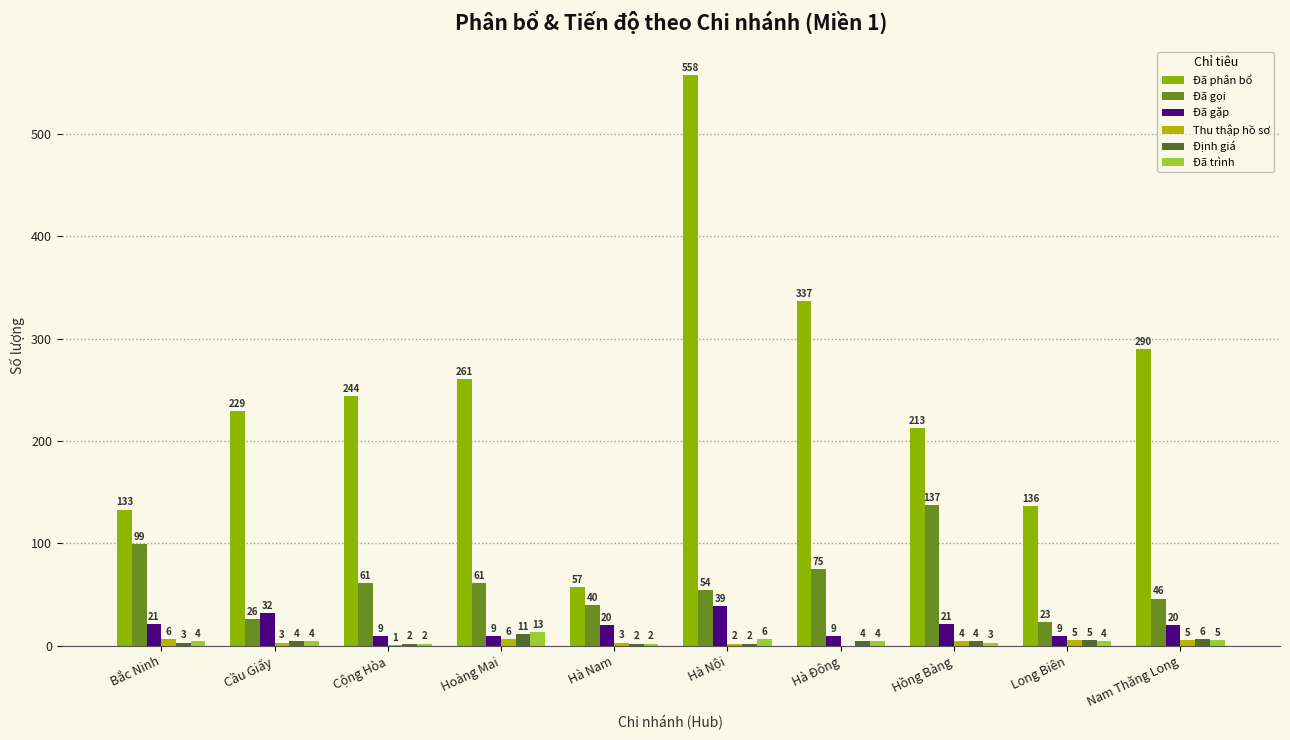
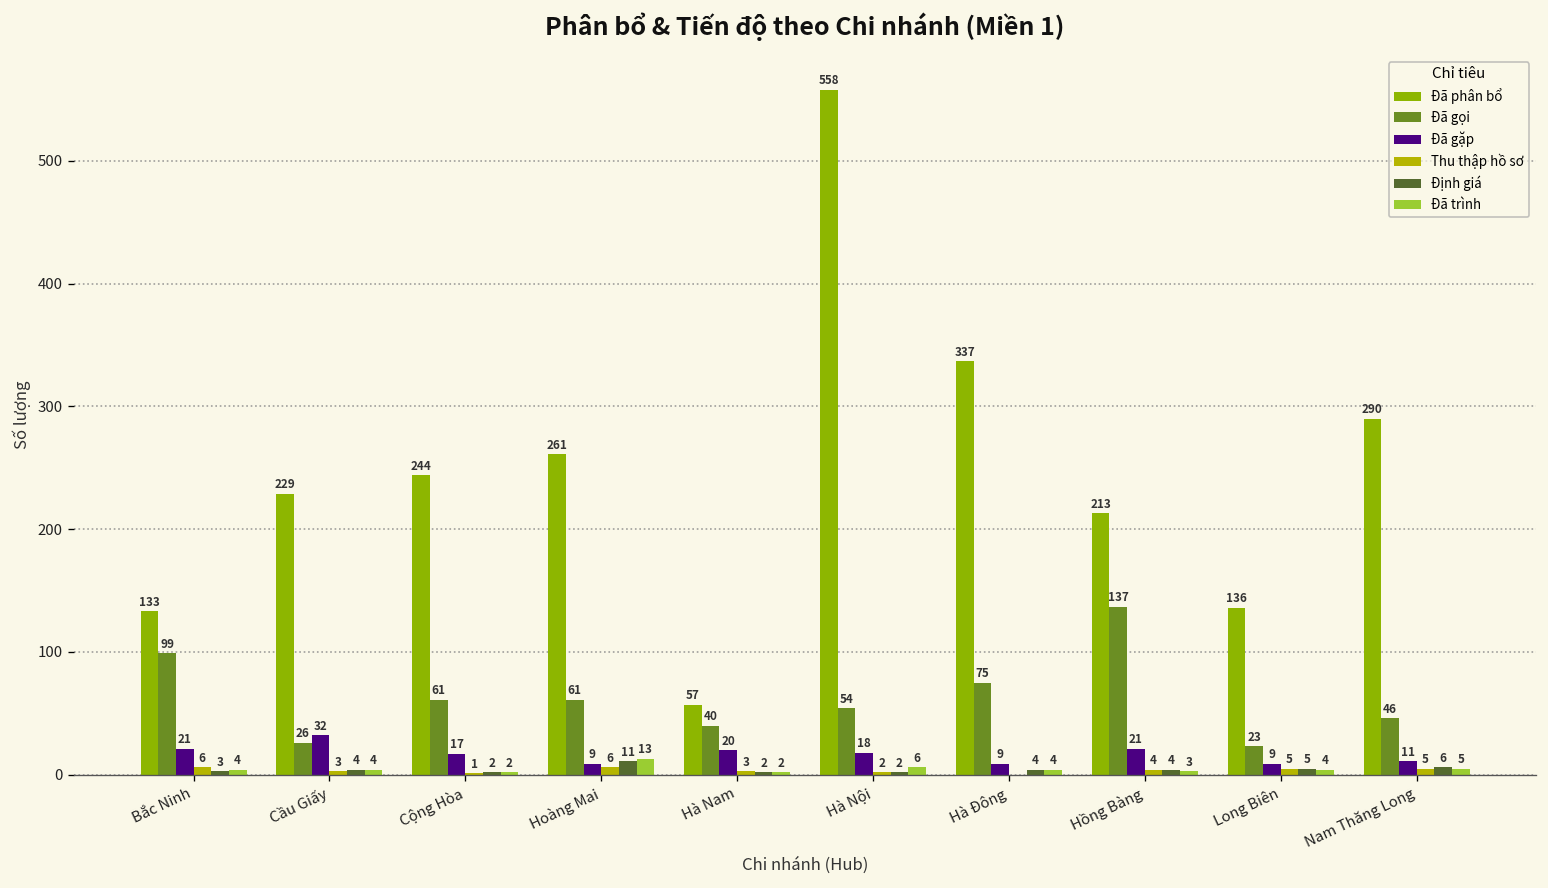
  {
    "Đã gặp": {
      "Bắc Ninh": 21,
      "Cầu Giấy": 32,
-     "Cộng Hòa": 9,
+     "Cộng Hòa": 17,
      "Hoàng Mai": 9,
      "Hà Nam": 20,
-     "Hà Nội": 39,
+     "Hà Nội": 18,
      "Hà Đông": 9,
      "Hồng Bàng": 21,
      "Long Biên": 9,
-     "Nam Thăng Long": 20
+     "Nam Thăng Long": 11
    }
  }
